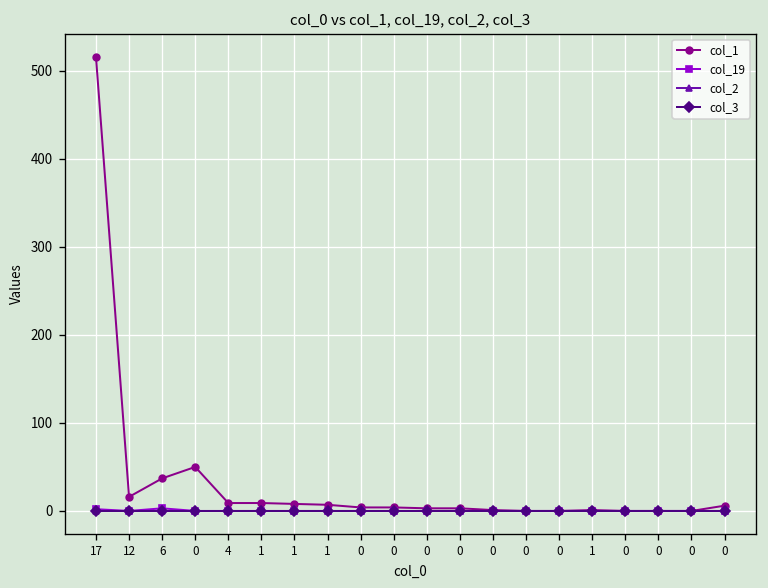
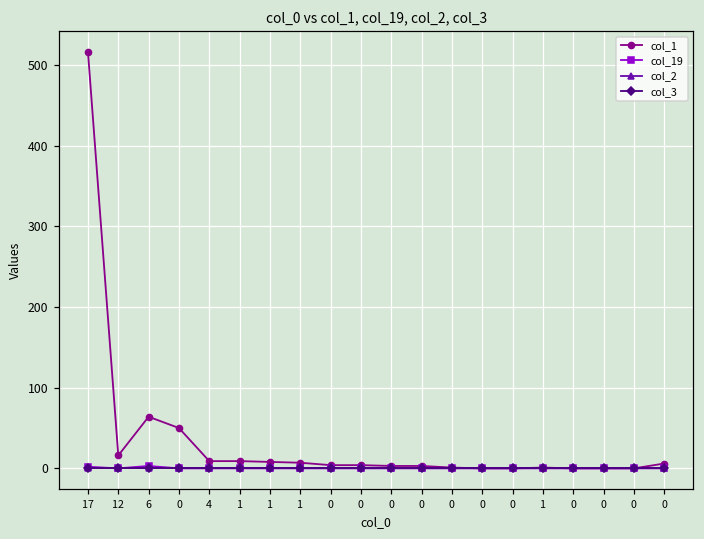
  {
    "col_1": {
      "17": 520,
      "12": 20,
-     "6": 40,
+     "6": 60,
      "4": 10
    }
  }
